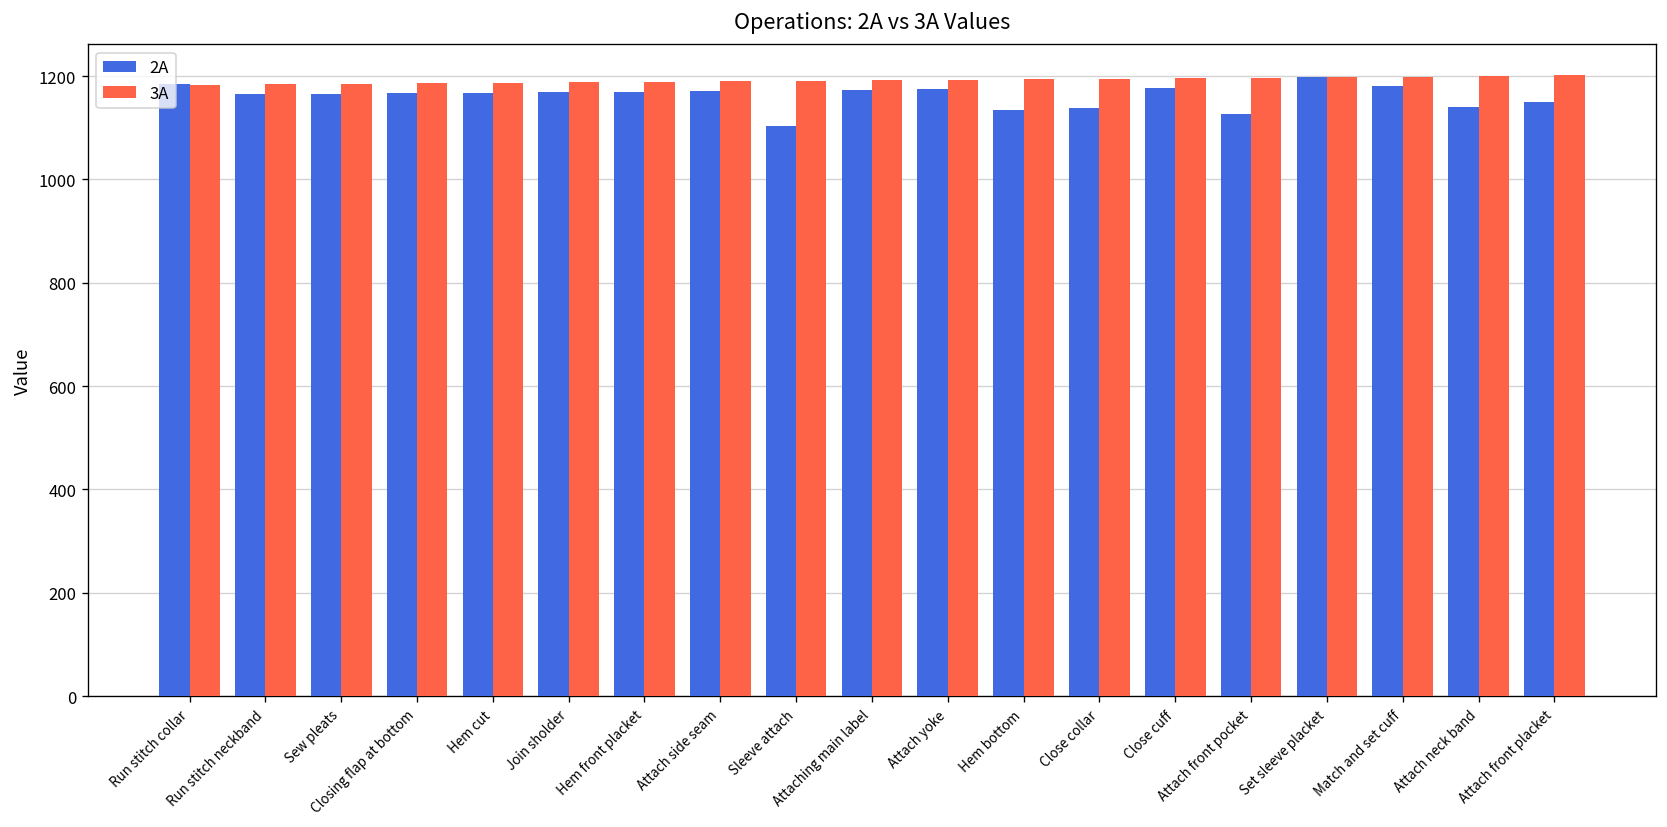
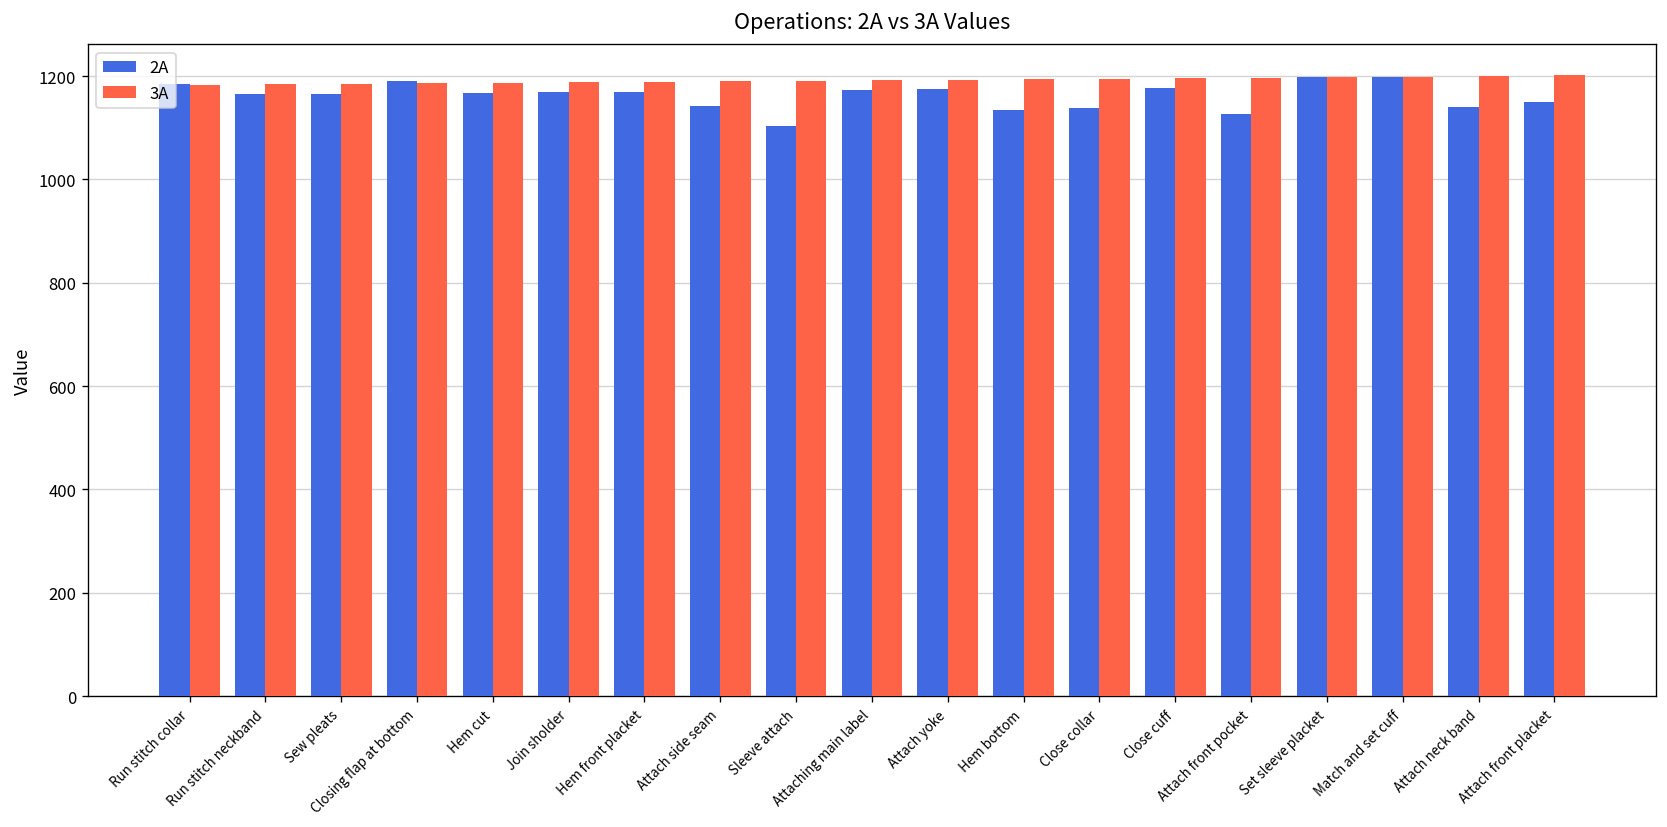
  {
    "2A": {
      "Run stitch neckband": 1170,
      "Sew pleats": 1170,
-     "Closing flap at bottom": 1170,
+     "Closing flap at bottom": 1190,
      "Hem cut": 1170,
      "Join sholder": 1170,
      "Hem front placket": 1170,
-     "Attach side seam": 1170,
+     "Attach side seam": 1140,
      "Sleeve attach": 1100,
      "Attaching main label": 1170,
      "Attach yoke": 1170,
      "Hem bottom": 1130,
      "Close collar": 1140,
      "Close cuff": 1180,
      "Attach front pocket": 1130,
      "Set sleeve placket": 1200,
-     "Match and set cuff": 1180,
+     "Match and set cuff": 1200,
      "Attach neck band": 1140,
      "Attach front placket": 1150
    },
    "3A": {
      "Run stitch collar": 1180,
      "Run stitch neckband": 1180,
      "Sew pleats": 1190,
      "Closing flap at bottom": 1190,
      "Hem cut": 1190,
      "Join sholder": 1190,
      "Hem front placket": 1190,
      "Attach side seam": 1190,
      "Sleeve attach": 1190,
      "Attaching main label": 1190,
      "Attach yoke": 1190,
      "Hem bottom": 1190,
      "Close collar": 1200,
      "Close cuff": 1200,
      "Attach front pocket": 1200,
      "Set sleeve placket": 1200,
      "Match and set cuff": 1200,
      "Attach neck band": 1200,
      "Attach front placket": 1200
    }
  }
